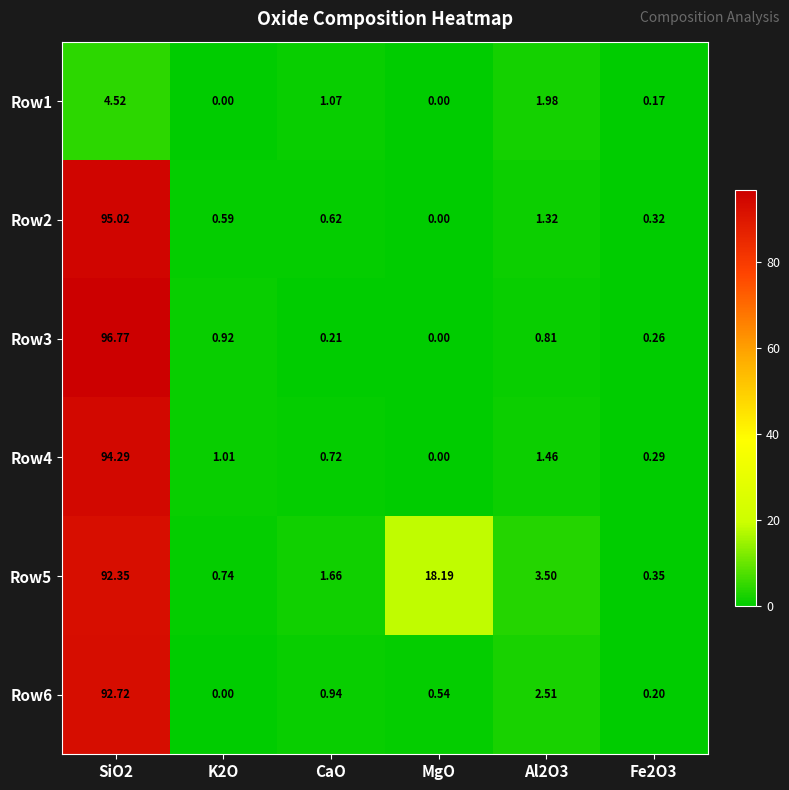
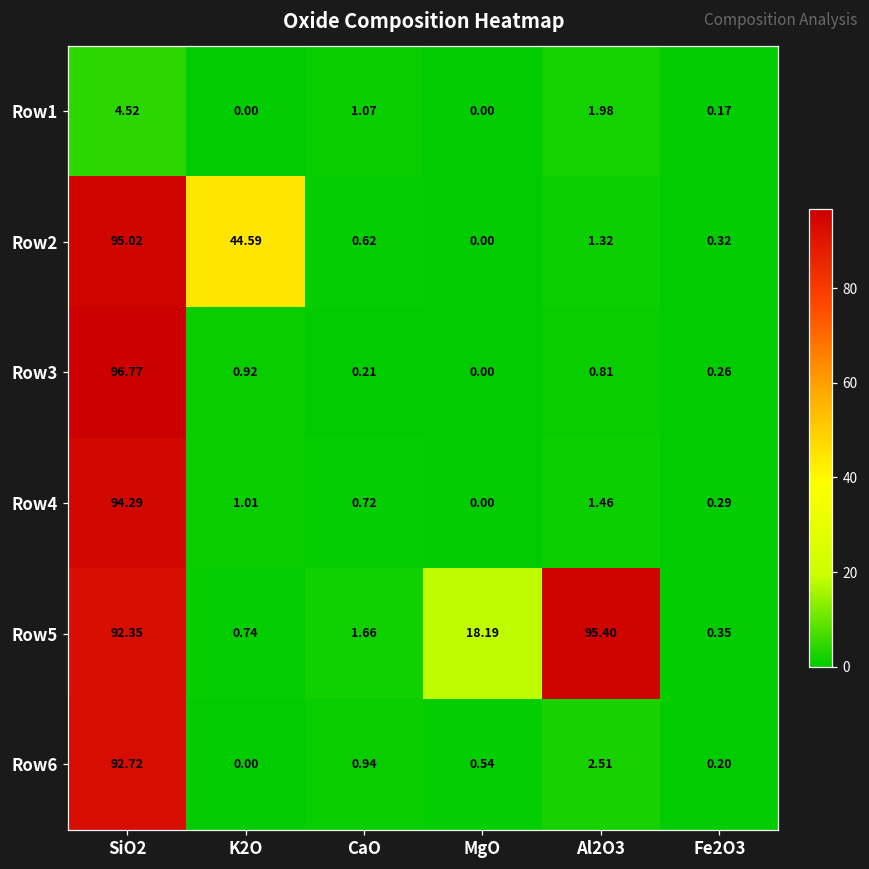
  {
    "Row1": {
      "SiO2": 4.52,
      "K2O": 0.00,
      "CaO": 1.07,
      "MgO": 0.00,
      "Al2O3": 1.98,
      "Fe2O3": 0.17
    },
    "Row2": {
      "SiO2": 95.02,
-     "K2O": 0.59,
+     "K2O": 44.59,
      "CaO": 0.62,
      "MgO": 0.00,
      "Al2O3": 1.32,
      "Fe2O3": 0.32
    },
    "Row3": {
      "SiO2": 96.77,
      "K2O": 0.92,
      "CaO": 0.21,
      "MgO": 0.00,
      "Al2O3": 0.81,
      "Fe2O3": 0.26
    },
    "Row4": {
      "SiO2": 94.29,
      "K2O": 1.01,
      "CaO": 0.72,
      "MgO": 0.00,
      "Al2O3": 1.46,
      "Fe2O3": 0.29
    },
    "Row5": {
      "SiO2": 92.35,
      "K2O": 0.74,
      "CaO": 1.66,
      "MgO": 18.19,
-     "Al2O3": 3.50,
+     "Al2O3": 95.40,
      "Fe2O3": 0.35
    },
    "Row6": {
      "SiO2": 92.72,
      "K2O": 0.00,
      "CaO": 0.94,
      "MgO": 0.54,
      "Al2O3": 2.51,
      "Fe2O3": 0.20
    }
  }
